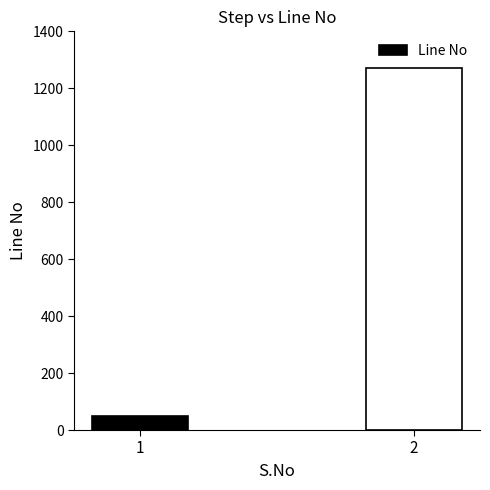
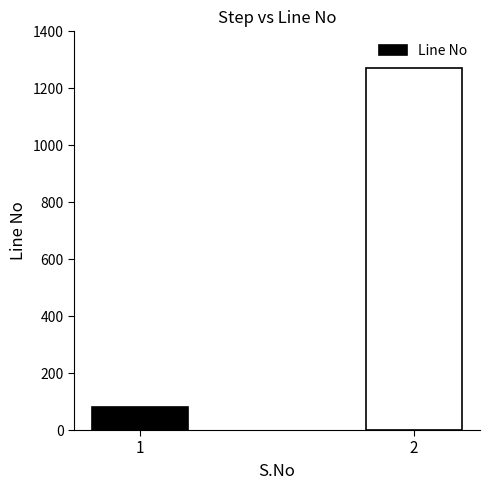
  {
-   "1": 50,
+   "1": 80,
    "2": 1270
  }
